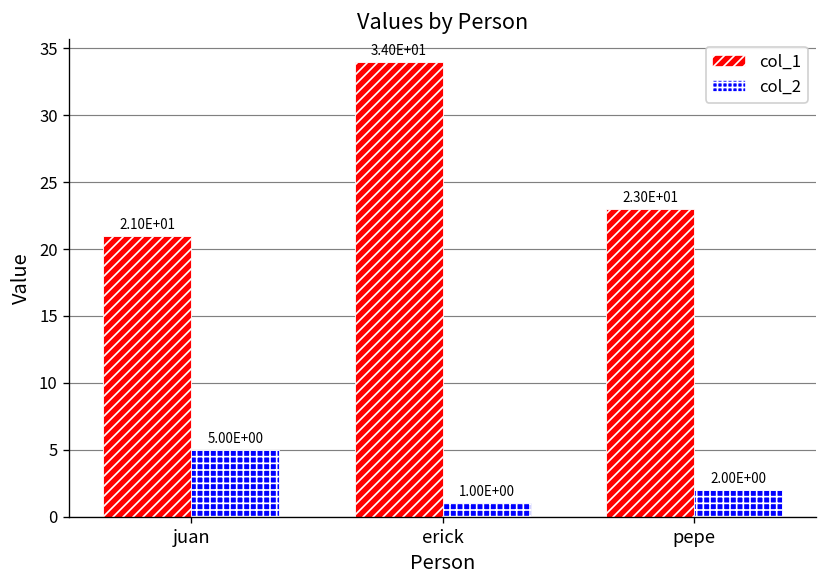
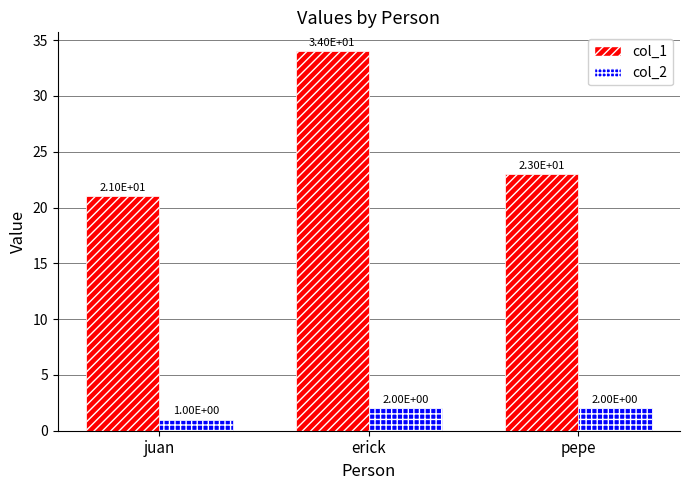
  {
    "col_1": {
      "juan": "2.10E+01",
      "erick": "3.40E+01",
      "pepe": "2.30E+01"
    },
    "col_2": {
-     "juan": "5.00E+00",
-     "erick": "1.00E+00",
+     "juan": "1.00E+00",
+     "erick": "2.00E+00",
      "pepe": "2.00E+00"
    }
  }
